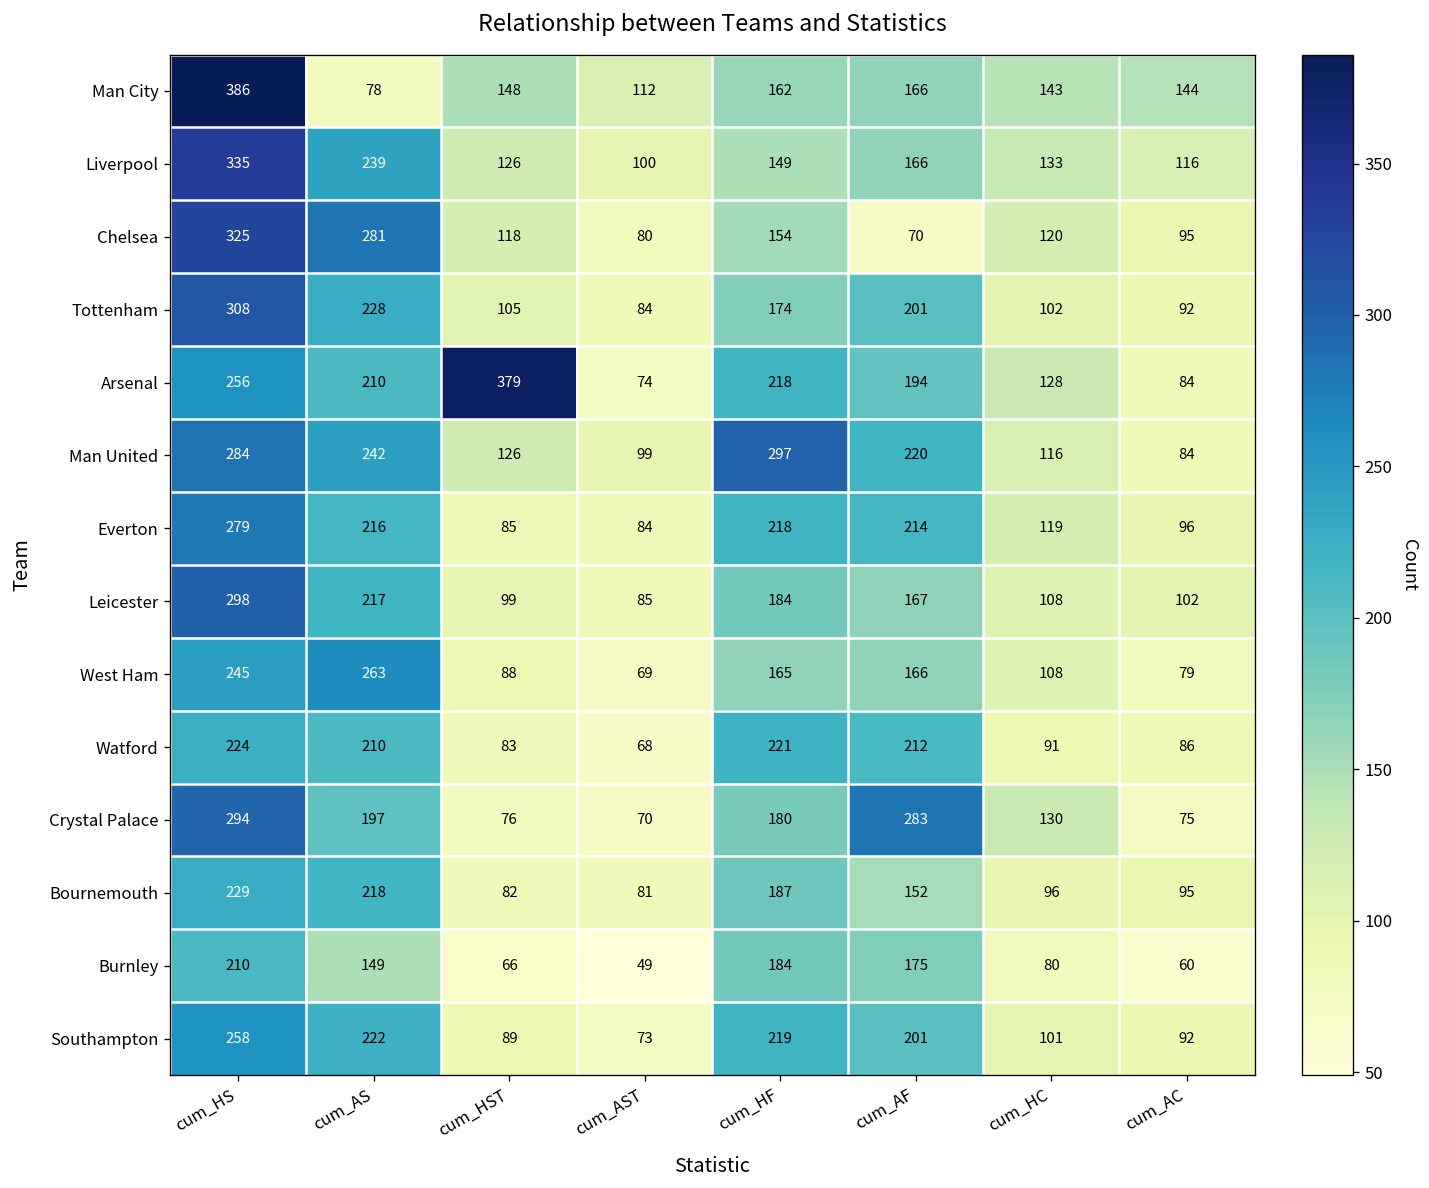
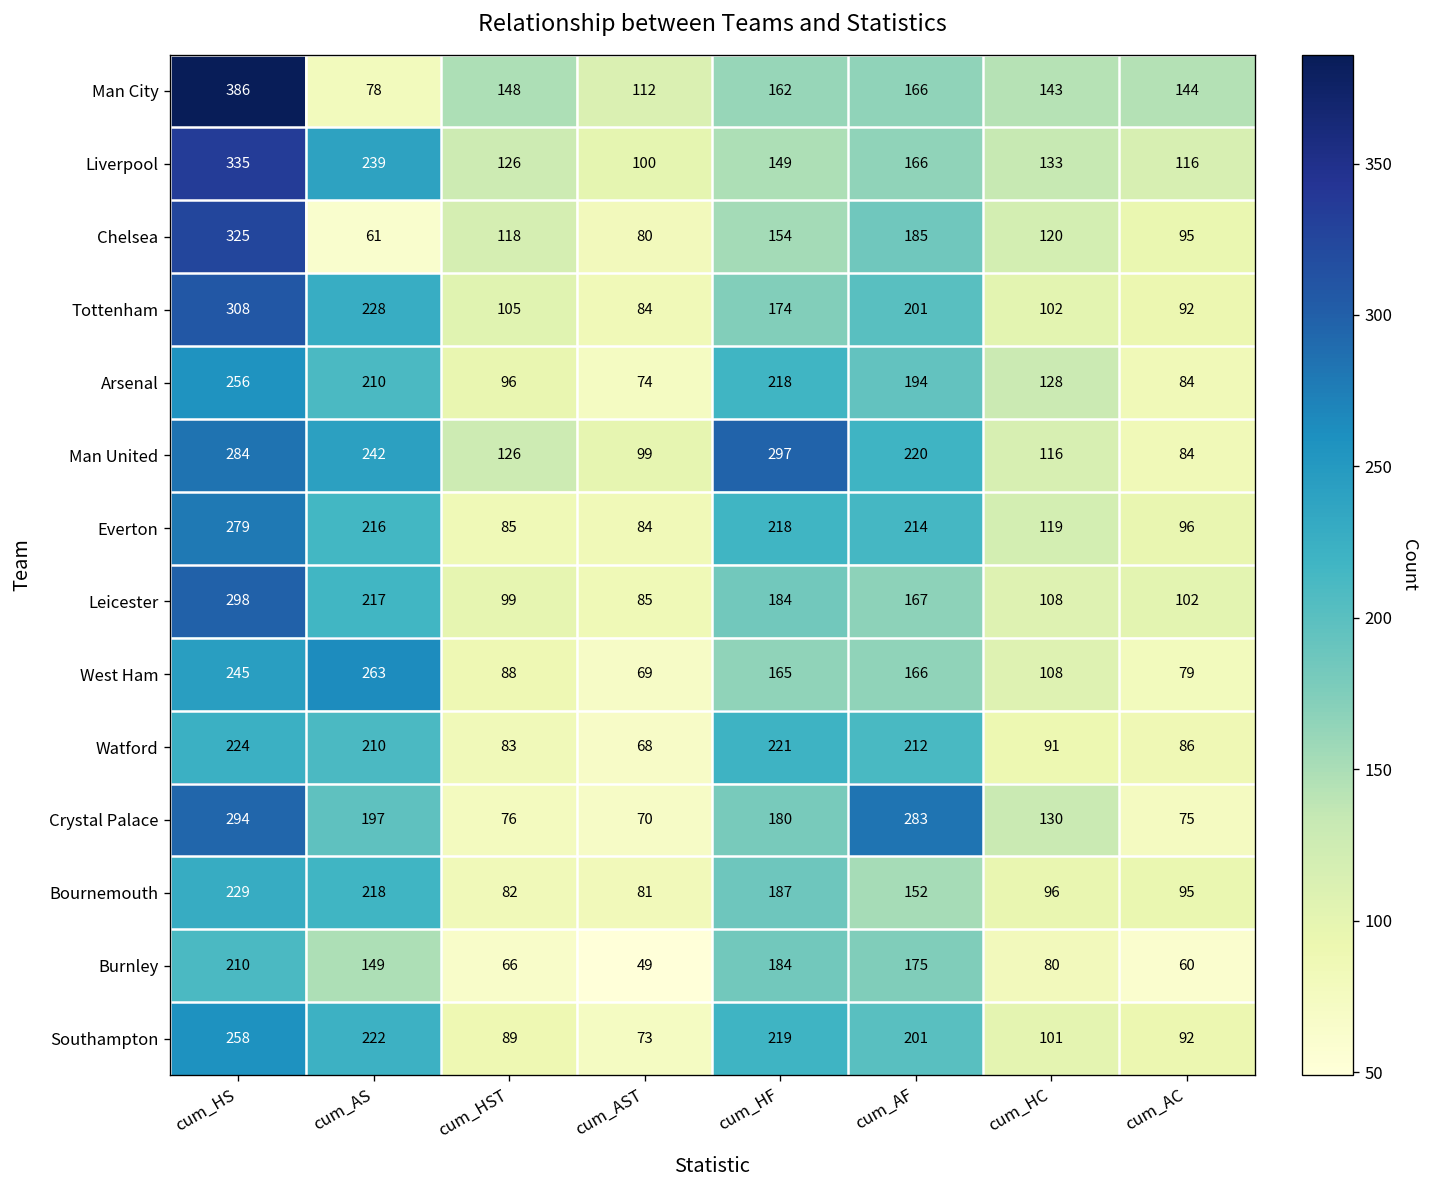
  {
    "Man City": {
      "cum_HS": 386,
      "cum_AS": 78,
      "cum_HST": 148,
      "cum_AST": 112,
      "cum_HF": 162,
      "cum_AF": 166,
      "cum_HC": 143,
      "cum_AC": 144
    },
    "Liverpool": {
      "cum_HS": 335,
      "cum_AS": 239,
      "cum_HST": 126,
      "cum_AST": 100,
      "cum_HF": 149,
      "cum_AF": 166,
      "cum_HC": 133,
      "cum_AC": 116
    },
    "Chelsea": {
      "cum_HS": 325,
-     "cum_AS": 281,
+     "cum_AS": 61,
      "cum_HST": 118,
      "cum_AST": 80,
      "cum_HF": 154,
-     "cum_AF": 70,
+     "cum_AF": 185,
      "cum_HC": 120,
      "cum_AC": 95
    },
    "Tottenham": {
      "cum_HS": 308,
      "cum_AS": 228,
      "cum_HST": 105,
      "cum_AST": 84,
      "cum_HF": 174,
      "cum_AF": 201,
      "cum_HC": 102,
      "cum_AC": 92
    },
    "Arsenal": {
      "cum_HS": 256,
      "cum_AS": 210,
-     "cum_HST": 379,
+     "cum_HST": 96,
      "cum_AST": 74,
      "cum_HF": 218,
      "cum_AF": 194,
      "cum_HC": 128,
      "cum_AC": 84
    },
    "Man United": {
      "cum_HS": 284,
      "cum_AS": 242,
      "cum_HST": 126,
      "cum_AST": 99,
      "cum_HF": 297,
      "cum_AF": 220,
      "cum_HC": 116,
      "cum_AC": 84
    },
    "Everton": {
      "cum_HS": 279,
      "cum_AS": 216,
      "cum_HST": 85,
      "cum_AST": 84,
      "cum_HF": 218,
      "cum_AF": 214,
      "cum_HC": 119,
      "cum_AC": 96
    },
    "Leicester": {
      "cum_HS": 298,
      "cum_AS": 217,
      "cum_HST": 99,
      "cum_AST": 85,
      "cum_HF": 184,
      "cum_AF": 167,
      "cum_HC": 108,
      "cum_AC": 102
    },
    "West Ham": {
      "cum_HS": 245,
      "cum_AS": 263,
      "cum_HST": 88,
      "cum_AST": 69,
      "cum_HF": 165,
      "cum_AF": 166,
      "cum_HC": 108,
      "cum_AC": 79
    },
    "Watford": {
      "cum_HS": 224,
      "cum_AS": 210,
      "cum_HST": 83,
      "cum_AST": 68,
      "cum_HF": 221,
      "cum_AF": 212,
      "cum_HC": 91,
      "cum_AC": 86
    },
    "Crystal Palace": {
      "cum_HS": 294,
      "cum_AS": 197,
      "cum_HST": 76,
      "cum_AST": 70,
      "cum_HF": 180,
      "cum_AF": 283,
      "cum_HC": 130,
      "cum_AC": 75
    },
    "Bournemouth": {
      "cum_HS": 229,
      "cum_AS": 218,
      "cum_HST": 82,
      "cum_AST": 81,
      "cum_HF": 187,
      "cum_AF": 152,
      "cum_HC": 96,
      "cum_AC": 95
    },
    "Burnley": {
      "cum_HS": 210,
      "cum_AS": 149,
      "cum_HST": 66,
      "cum_AST": 49,
      "cum_HF": 184,
      "cum_AF": 175,
      "cum_HC": 80,
      "cum_AC": 60
    },
    "Southampton": {
      "cum_HS": 258,
      "cum_AS": 222,
      "cum_HST": 89,
      "cum_AST": 73,
      "cum_HF": 219,
      "cum_AF": 201,
      "cum_HC": 101,
      "cum_AC": 92
    }
  }
